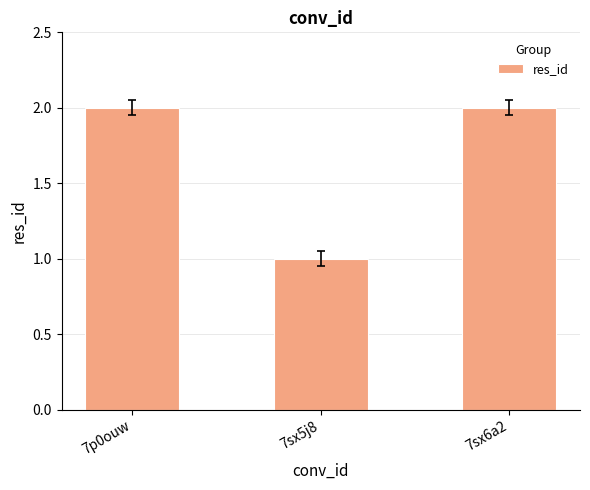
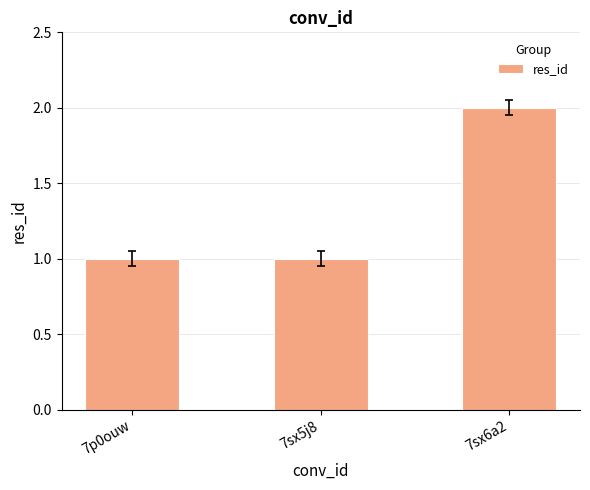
  {
    "res_id": {
-     "7p0ouw": 2,
+     "7p0ouw": 1,
      "7sx5j8": 1,
      "7sx6a2": 2
    }
  }
